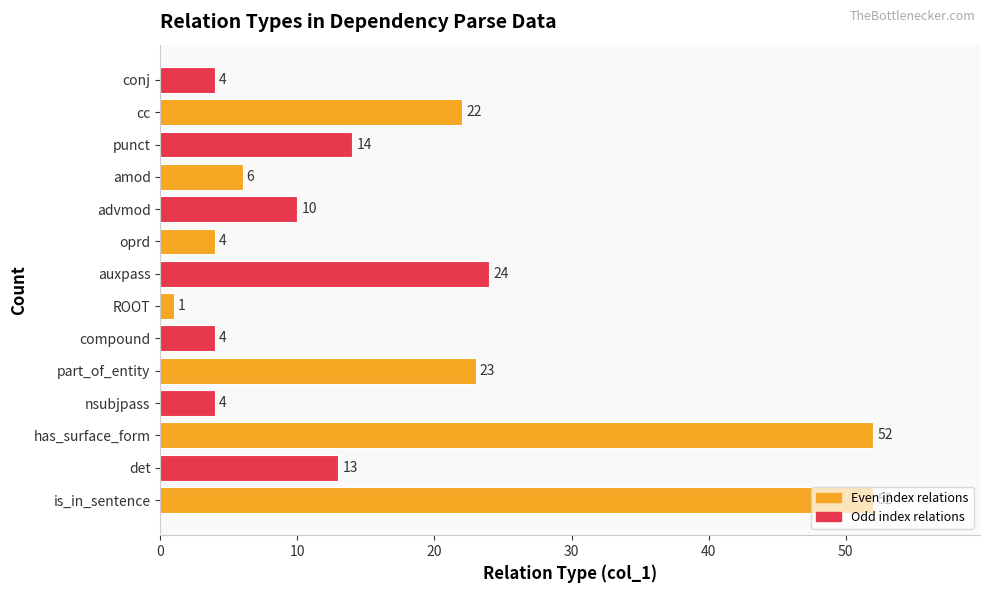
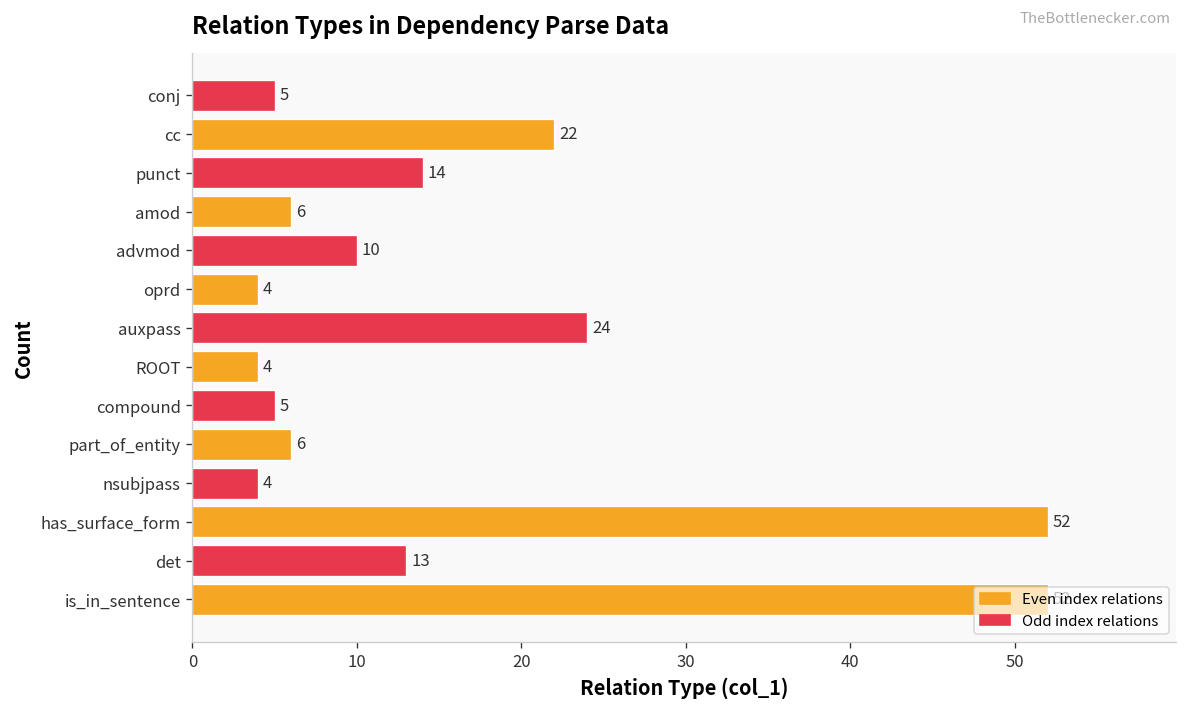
  {
-   "conj": 4,
+   "conj": 5,
    "cc": 22,
    "punct": 14,
    "amod": 6,
    "advmod": 10,
    "oprd": 4,
    "auxpass": 24,
-   "ROOT": 1,
-   "compound": 4,
-   "part_of_entity": 23,
+   "ROOT": 4,
+   "compound": 5,
+   "part_of_entity": 6,
    "nsubjpass": 4,
    "has_surface_form": 52,
    "det": 13
  }
